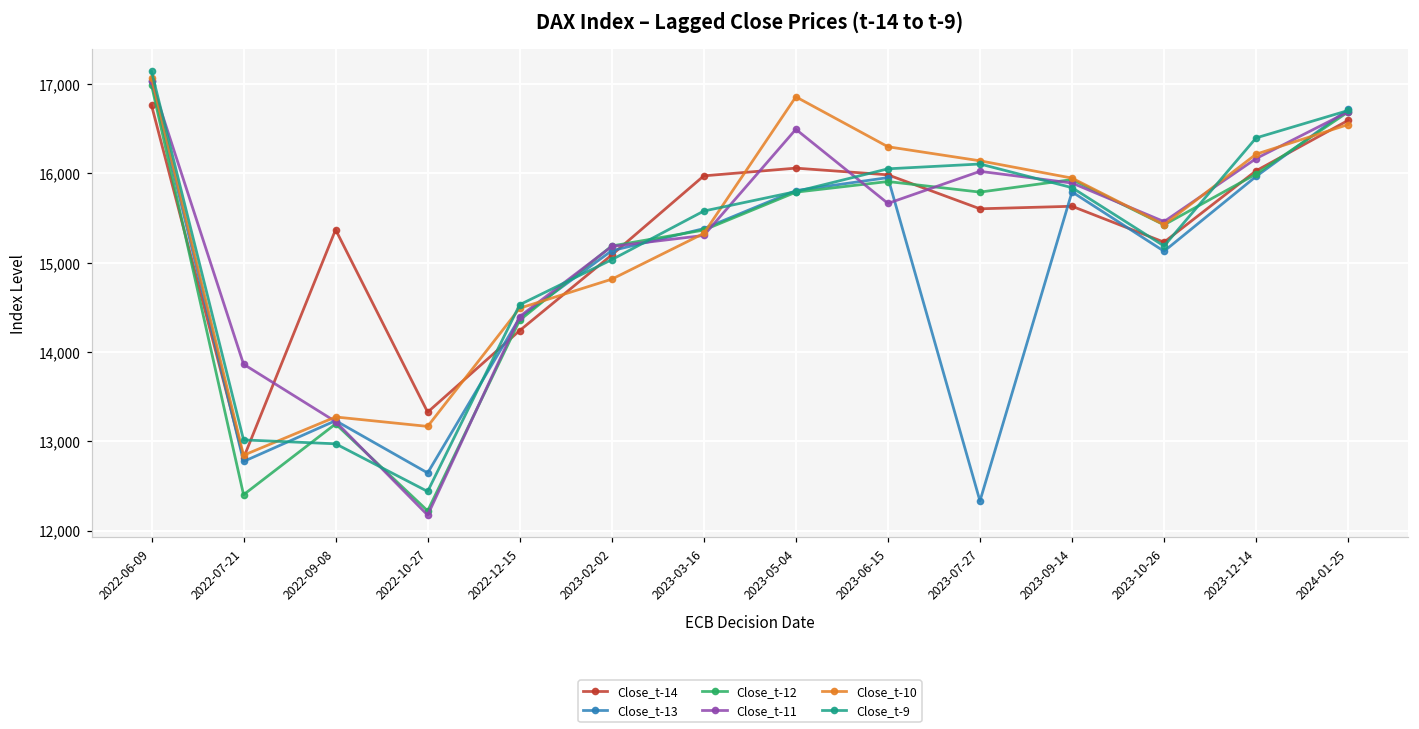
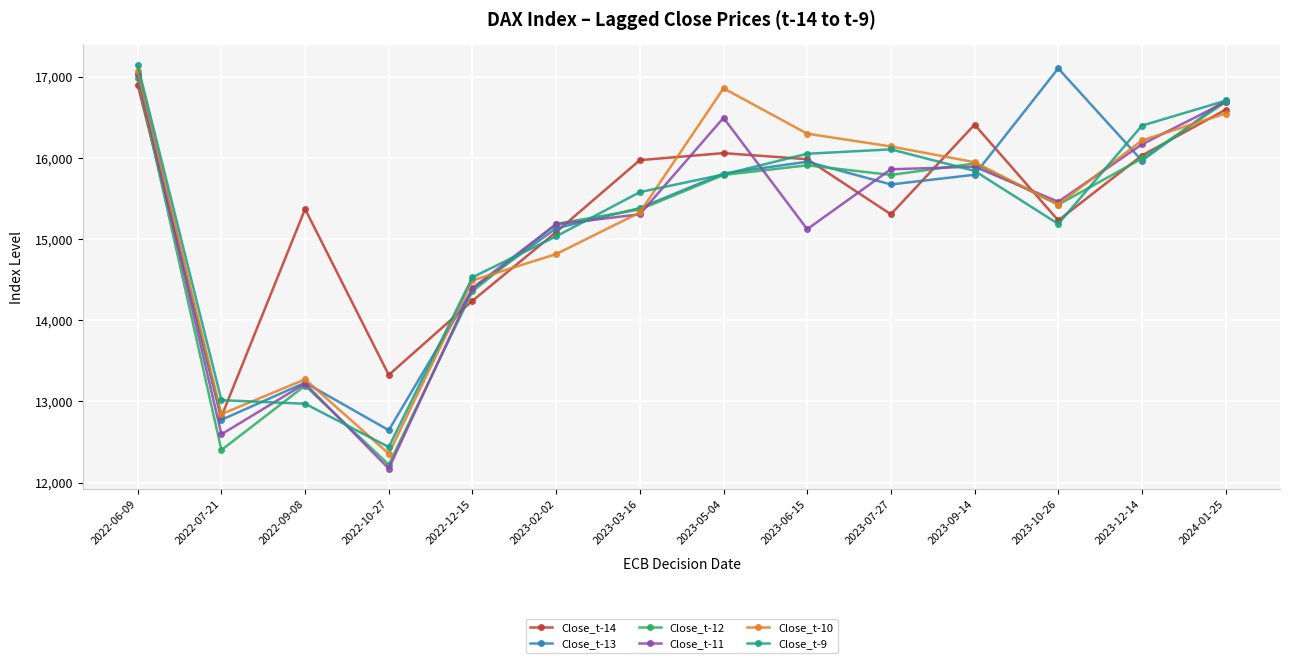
  {
    "Close_t-14": {
-     "2022-06-09": "16,800",
+     "2022-06-09": "16,900",
      "2022-09-08": "15,400",
      "2022-10-27": "13,300",
      "2022-12-15": "14,200",
      "2023-02-02": "15,100",
      "2023-03-16": "16,000",
      "2023-05-04": "16,100",
      "2023-06-15": "16,000",
-     "2023-07-27": "15,600",
-     "2023-09-14": "15,600",
+     "2023-07-27": "15,300",
+     "2023-09-14": "16,400",
      "2023-10-26": "15,200",
      "2023-12-14": "16,000",
      "2024-01-25": "16,600"
    },
    "Close_t-13": {
      "2022-07-21": "12,800",
      "2022-10-27": "12,600",
      "2023-02-02": "15,100",
      "2023-06-15": "16,000",
-     "2023-07-27": "12,300",
+     "2023-07-27": "15,700",
      "2023-09-14": "15,800",
-     "2023-10-26": "15,100"
+     "2023-10-26": "17,100"
    },
    "Close_t-11": {
-     "2022-07-21": "13,900",
+     "2022-07-21": "12,600",
      "2022-10-27": "12,200",
      "2023-05-04": "16,500",
-     "2023-06-15": "15,700",
-     "2023-07-27": "16,000",
+     "2023-06-15": "15,100",
+     "2023-07-27": "15,900",
      "2023-09-14": "15,900",
      "2023-10-26": "15,500",
      "2023-12-14": "16,200"
    },
    "Close_t-10": {
      "2022-06-09": "17,100",
      "2022-09-08": "13,300",
-     "2022-10-27": "13,200",
+     "2022-10-27": "12,400",
      "2022-12-15": "14,500",
      "2023-02-02": "14,800",
      "2023-05-04": "16,900",
      "2023-06-15": "16,300",
      "2023-07-27": "16,100",
      "2023-12-14": "16,200",
      "2024-01-25": "16,500"
    }
  }
